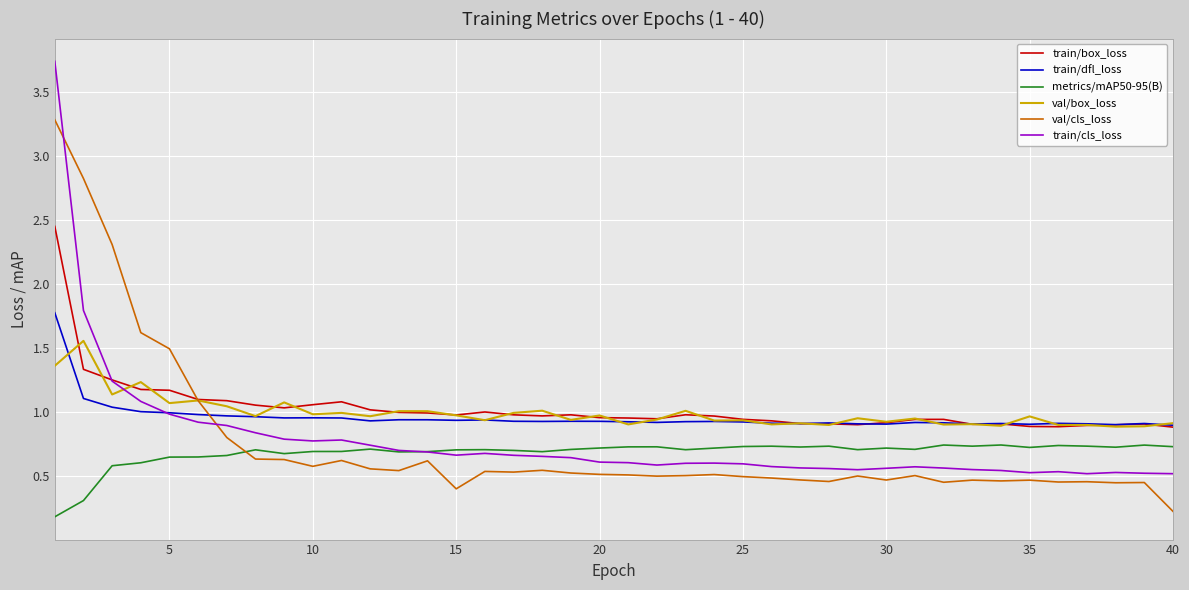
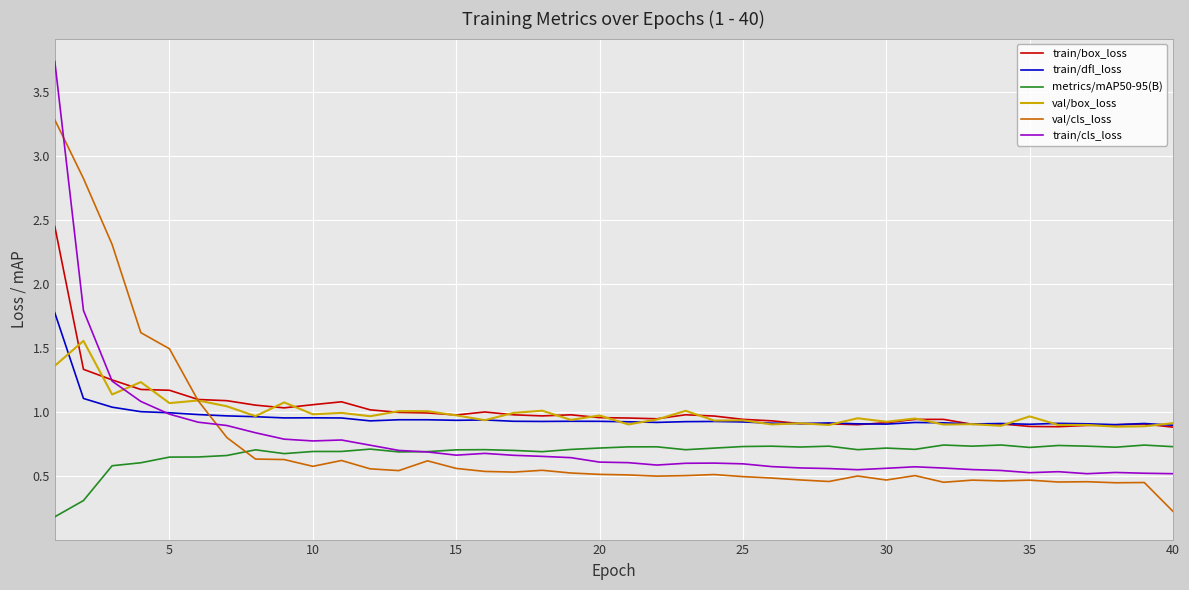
  {
    "train/box_loss": {
      "5": 1.17,
      "10": 1.06
    },
    "train/dfl_loss": {
      "10": 0.95,
      "15": 0.93,
      "20": 0.93
    },
    "metrics/mAP50-95(B)": {
      "5": 0.65,
      "10": 0.69,
      "15": 0.70,
      "20": 0.72,
      "25": 0.73,
      "30": 0.72,
      "35": 0.72,
      "40": 0.73
    },
    "val/box_loss": {
      "5": 1.07,
      "10": 0.98,
      "35": 0.97
    },
    "val/cls_loss": {
      "5": 1.49,
      "10": 0.58,
-     "15": 0.40,
+     "15": 0.56,
      "20": 0.51,
      "25": 0.49,
      "30": 0.47,
      "35": 0.47,
      "40": 0.22
    },
    "train/cls_loss": {
      "10": 0.77,
      "15": 0.66,
      "20": 0.61,
      "25": 0.59,
      "30": 0.56,
      "35": 0.53,
      "40": 0.52
    }
  }
